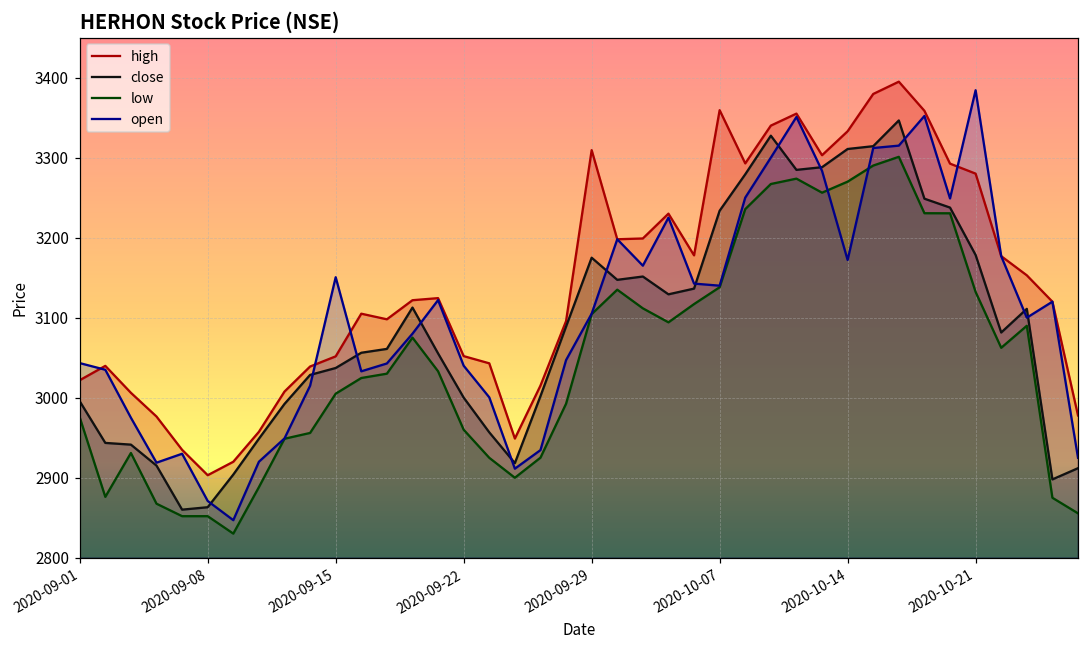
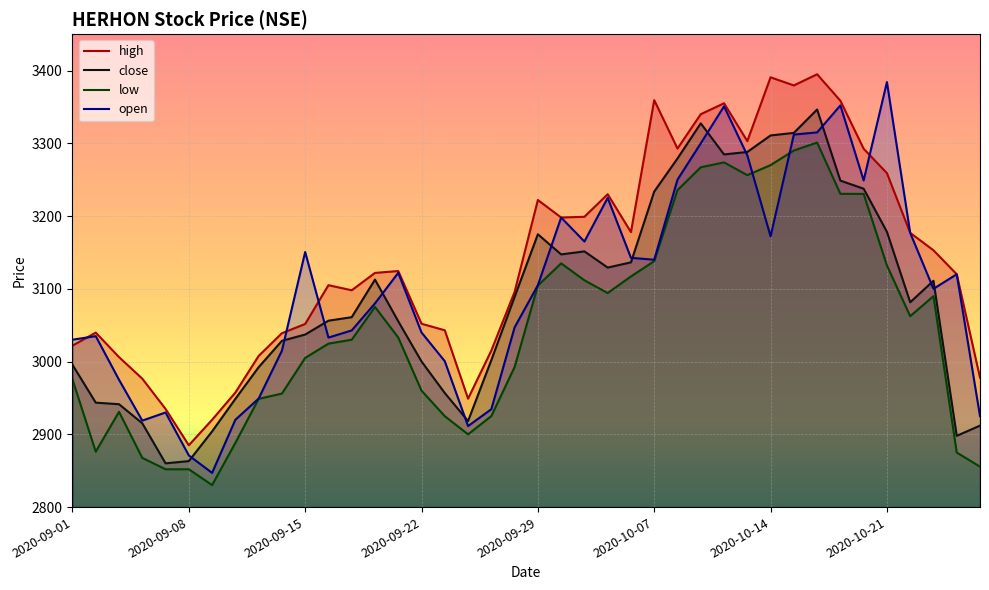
  {
    "high": {
      "2020-09-01": 3020,
-     "2020-09-08": 2900,
+     "2020-09-08": 2890,
      "2020-09-15": 3050,
      "2020-09-22": 3050,
-     "2020-09-29": 3310,
+     "2020-09-29": 3220,
      "2020-10-07": 3360,
-     "2020-10-14": 3330,
-     "2020-10-21": 3280
+     "2020-10-14": 3390,
+     "2020-10-21": 3260
    },
    "open": {
-     "2020-09-01": 3040,
+     "2020-09-01": 3030,
      "2020-09-08": 2870,
      "2020-09-15": 3150,
      "2020-09-22": 3040,
      "2020-10-14": 3170,
      "2020-10-21": 3380
    }
  }
